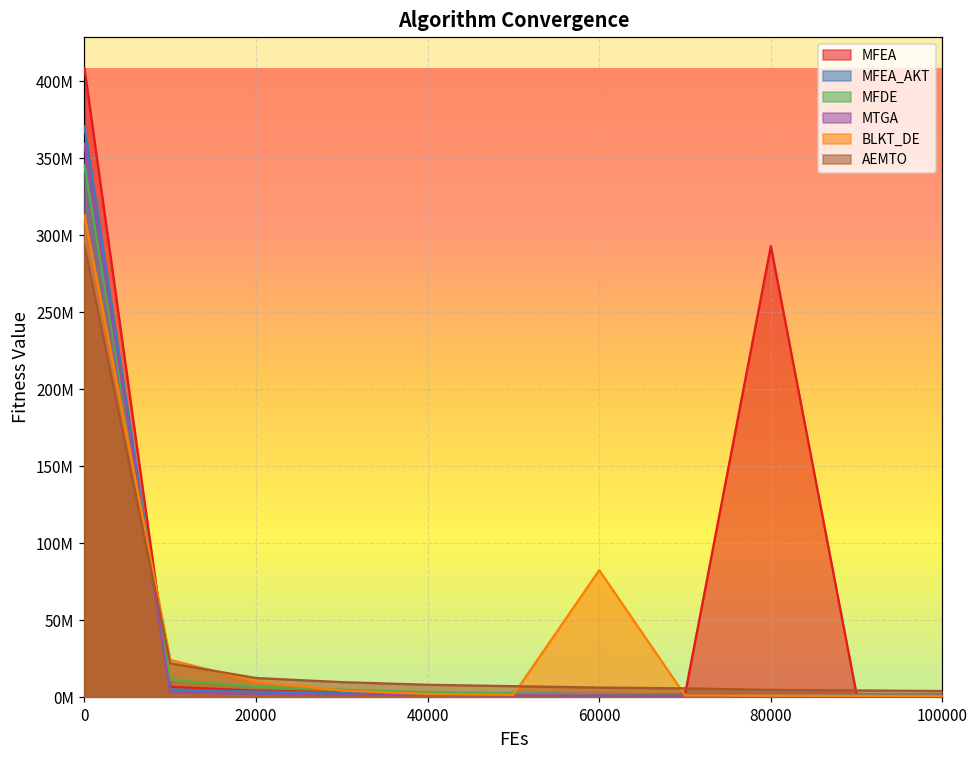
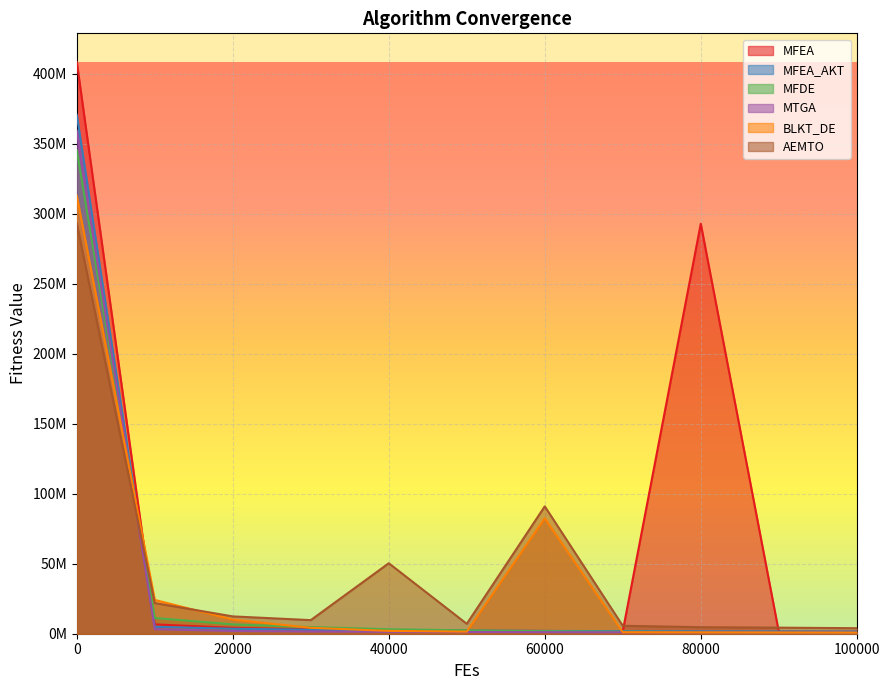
  {
    "MFEA": {
      "0": 409000000,
      "80000": 293000000
    },
    "MFEA_AKT": {
      "0": 371000000
    },
    "MFDE": {
      "0": 345000000,
      "20000": 7000000
    },
    "MTGA": {
      "0": 360000000
    },
    "BLKT_DE": {
      "0": 313000000,
      "20000": 10000000,
      "60000": 82000000
    },
    "AEMTO": {
      "0": 293000000,
      "20000": 12000000,
-     "40000": 8000000,
-     "60000": 6000000,
+     "40000": 50000000,
+     "60000": 91000000,
      "80000": 5000000,
      "100000": 4000000
    }
  }
